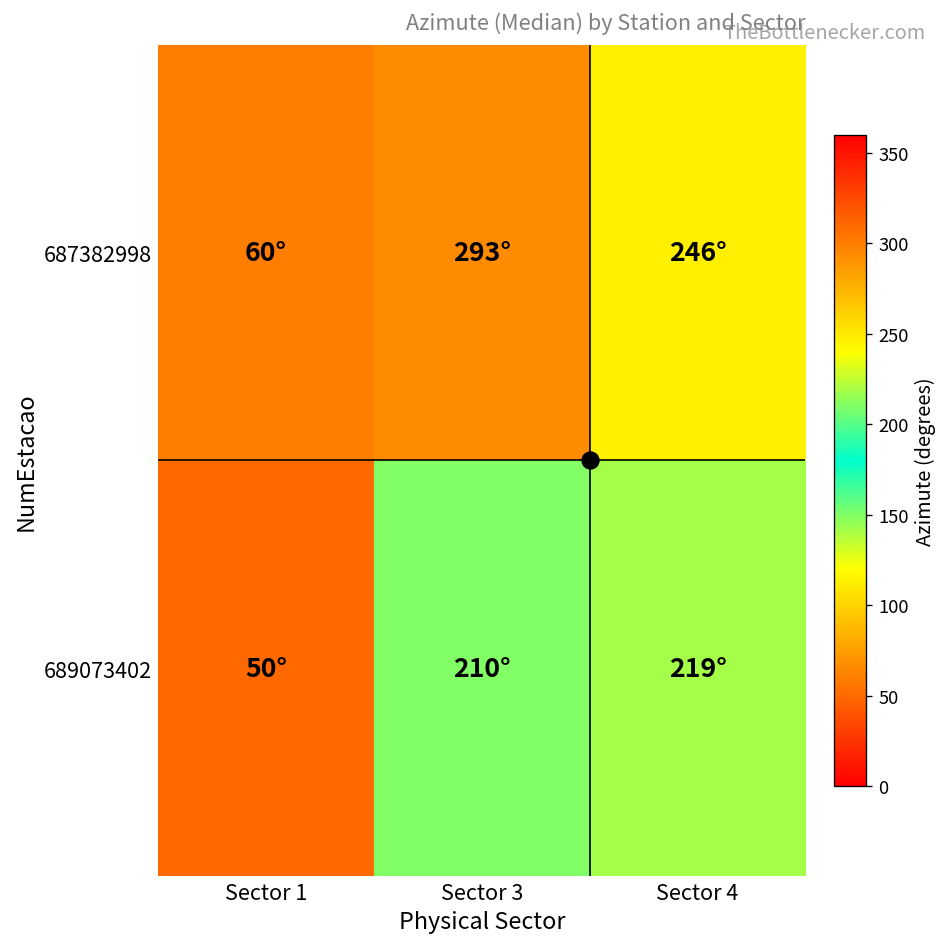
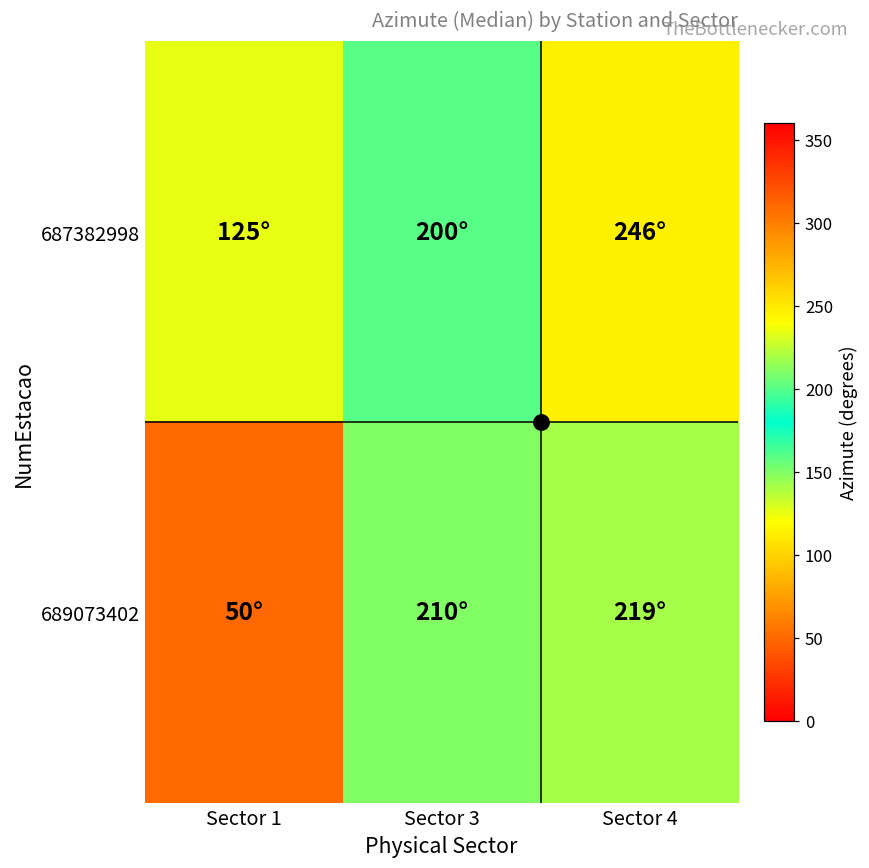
  {
    "687382998": {
-     "Sector 1": "60°",
-     "Sector 3": "293°",
+     "Sector 1": "125°",
+     "Sector 3": "200°",
      "Sector 4": "246°"
    },
    "689073402": {
      "Sector 1": "50°",
      "Sector 3": "210°",
      "Sector 4": "219°"
    }
  }
